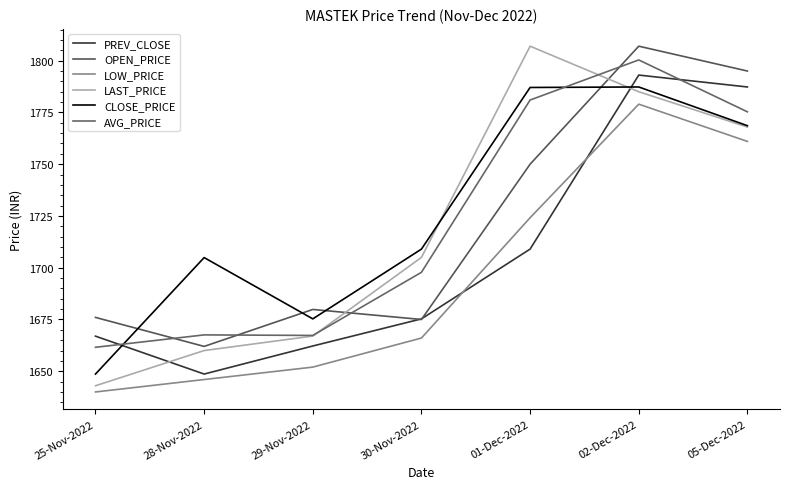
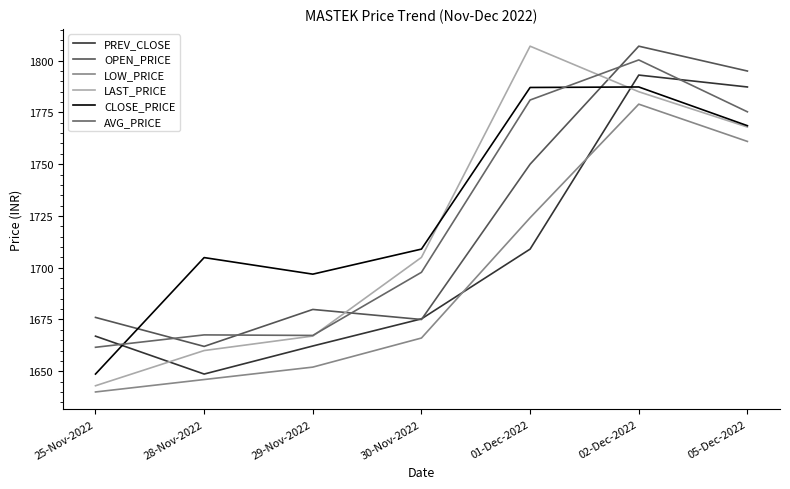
  {
    "CLOSE_PRICE": {
      "25-Nov-2022": 1649,
      "28-Nov-2022": 1705,
-     "29-Nov-2022": 1675,
+     "29-Nov-2022": 1697,
      "30-Nov-2022": 1709,
      "01-Dec-2022": 1787,
      "02-Dec-2022": 1787
    }
  }
